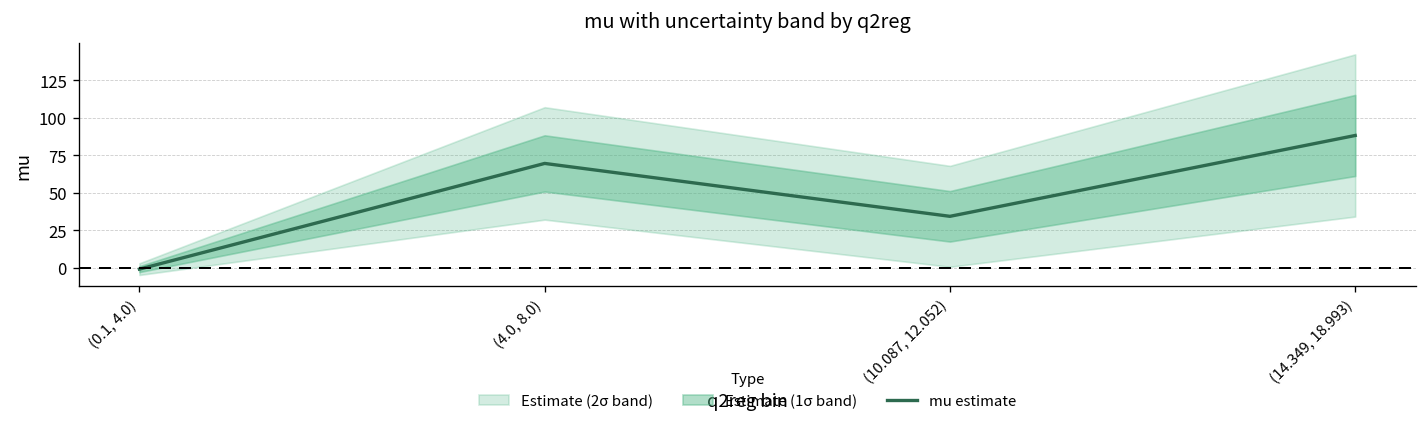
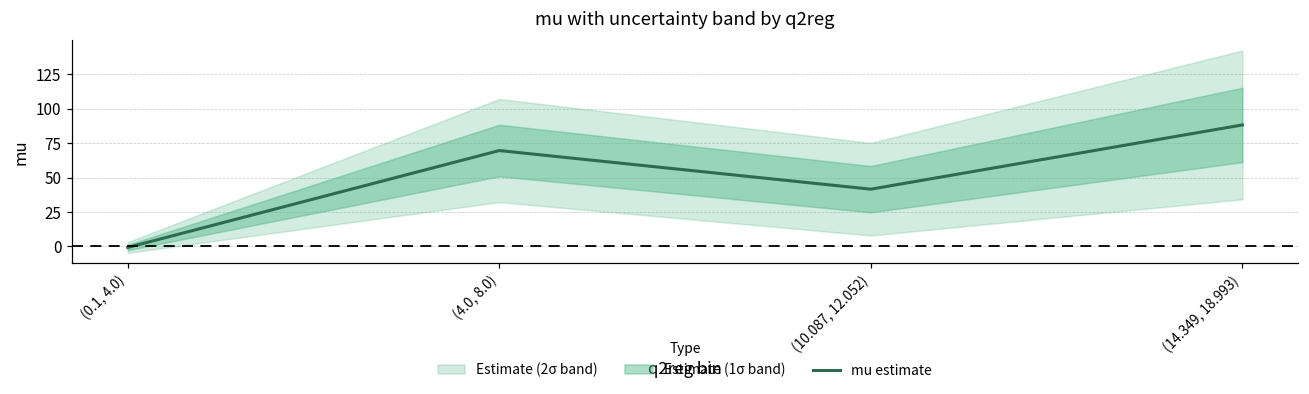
  {
    "mu estimate": {
      "(4.0, 8.0)": 70,
-     "(10.087, 12.052)": 34,
+     "(10.087, 12.052)": 42,
      "(14.349, 18.993)": 88
    }
  }
